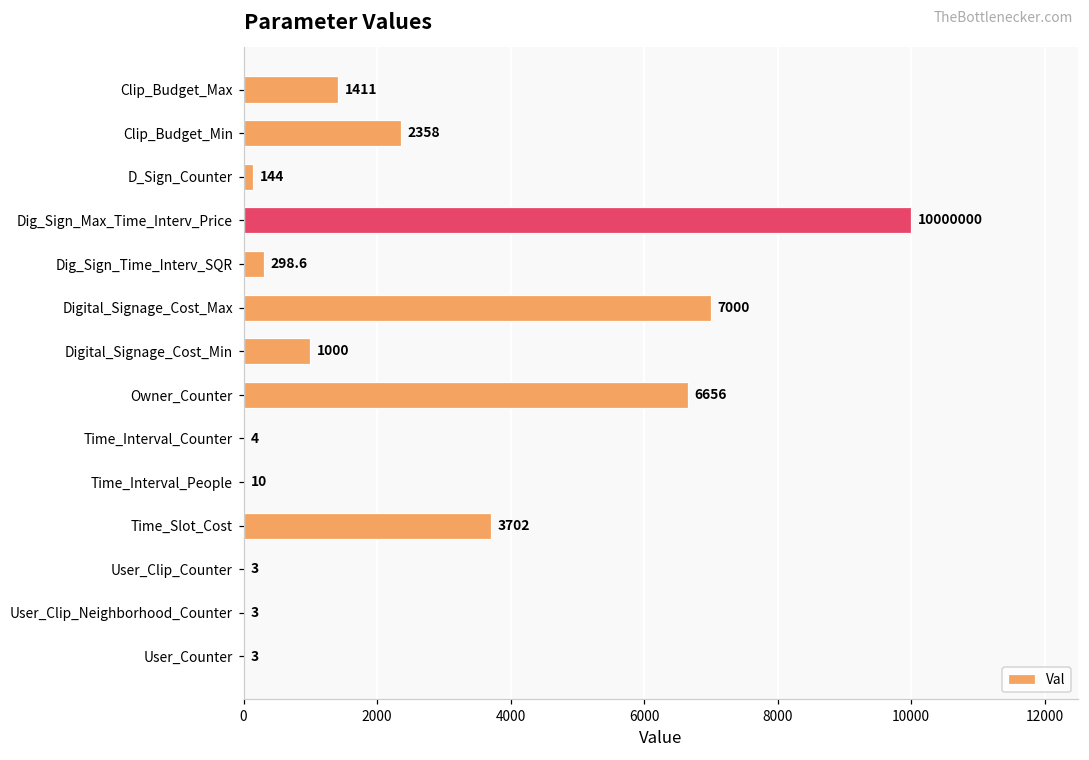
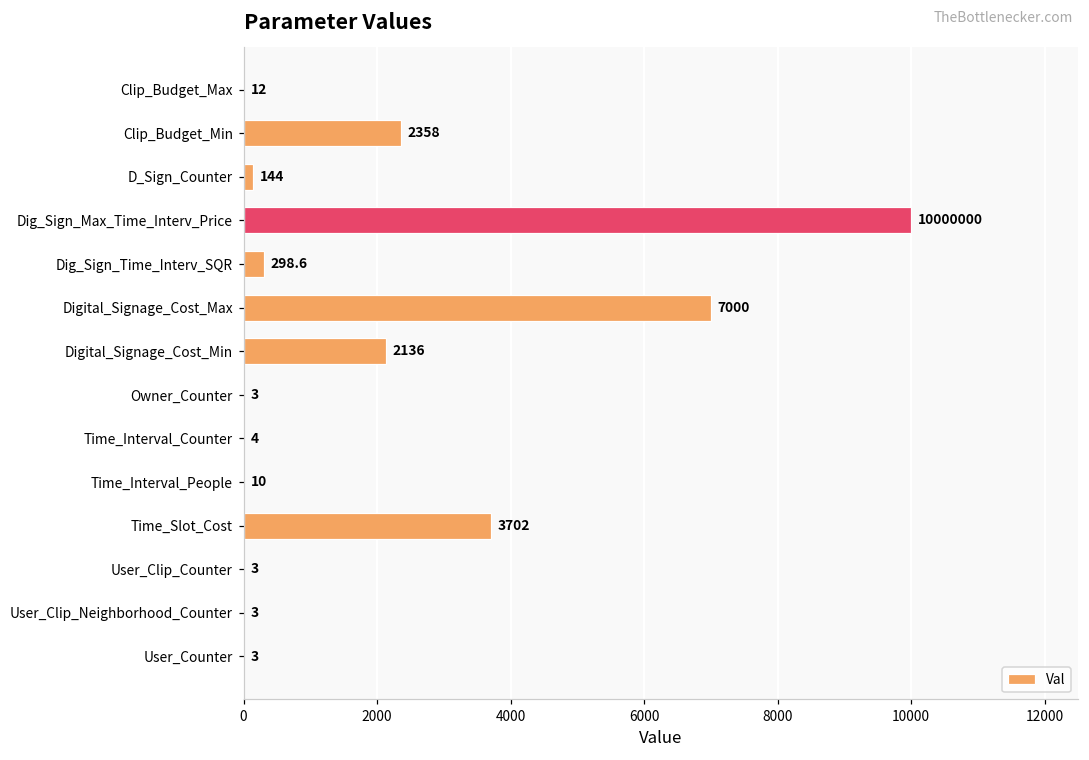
  {
-   "Clip_Budget_Max": 1411,
+   "Clip_Budget_Max": 12,
    "Clip_Budget_Min": 2358,
    "D_Sign_Counter": 144,
    "Dig_Sign_Time_Interv_SQR": 298.6,
    "Digital_Signage_Cost_Max": 7000,
-   "Digital_Signage_Cost_Min": 1000,
-   "Owner_Counter": 6656,
+   "Digital_Signage_Cost_Min": 2136,
+   "Owner_Counter": 3,
    "Time_Interval_Counter": 4,
    "Time_Interval_People": 10,
    "Time_Slot_Cost": 3702,
    "User_Clip_Counter": 3,
    "User_Clip_Neighborhood_Counter": 3,
    "User_Counter": 3
  }
